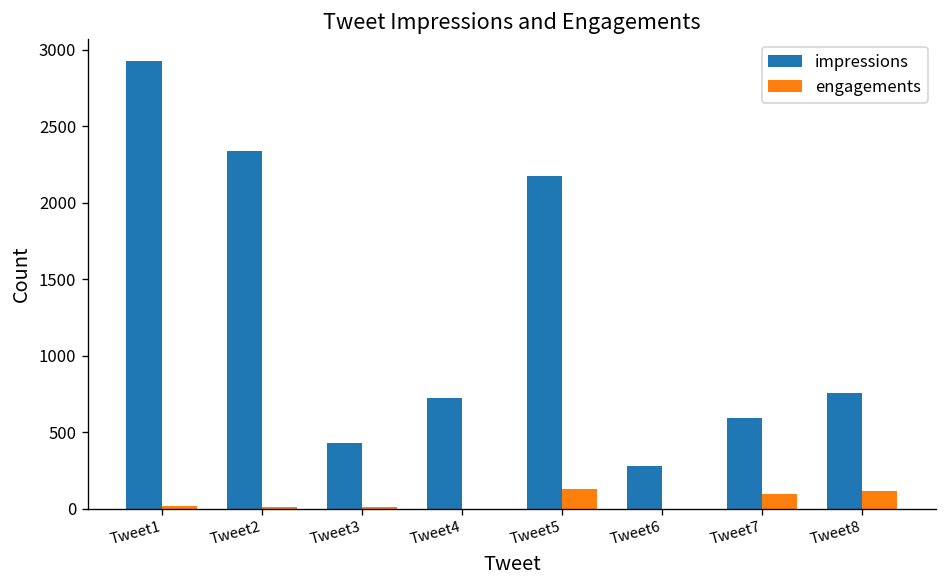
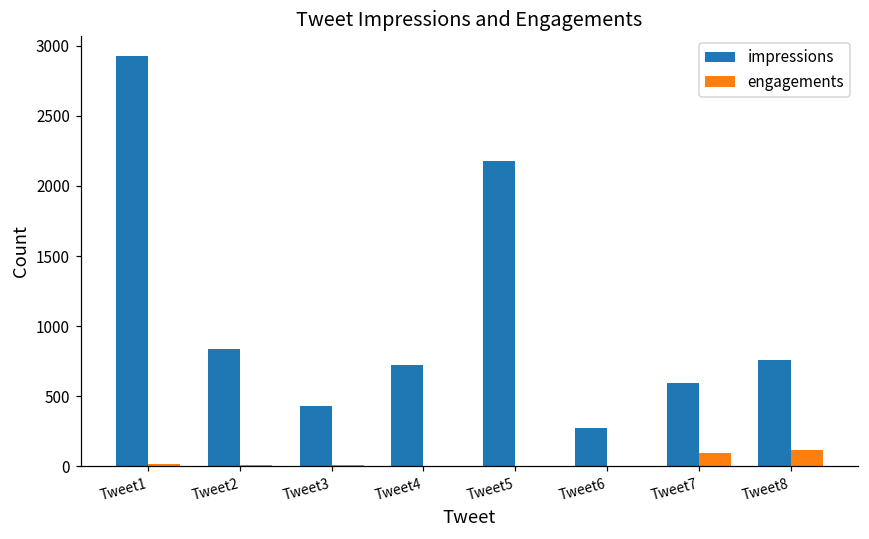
  {
    "impressions": {
      "Tweet1": 2930,
-     "Tweet2": 2340,
+     "Tweet2": 840,
      "Tweet3": 430,
      "Tweet4": 720,
      "Tweet5": 2180,
      "Tweet6": 280,
      "Tweet7": 600,
      "Tweet8": 760
    },
    "engagements": {
      "Tweet4": 0,
-     "Tweet5": 130,
+     "Tweet5": 0,
      "Tweet7": 100,
      "Tweet8": 120
    }
  }
